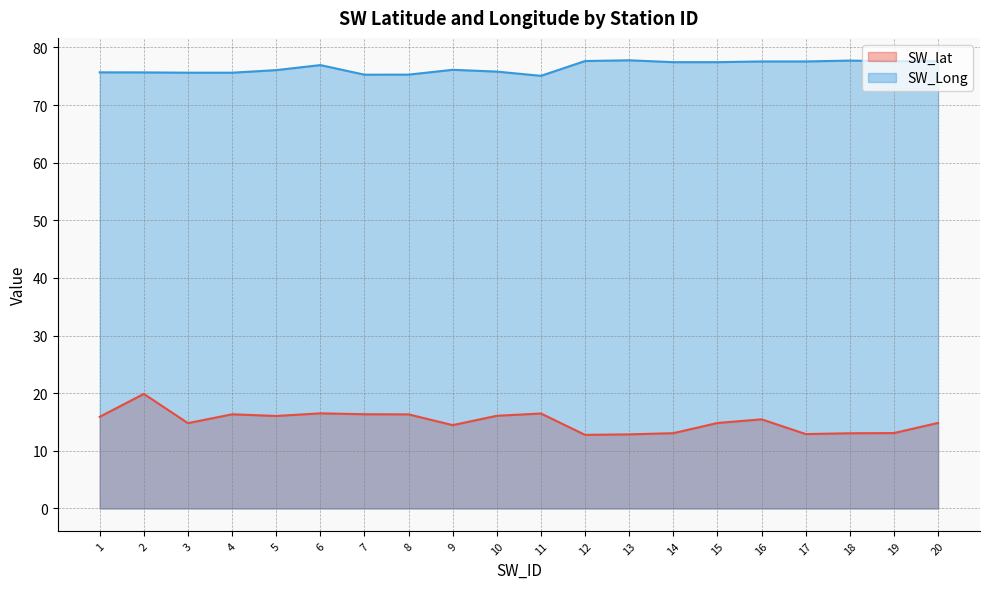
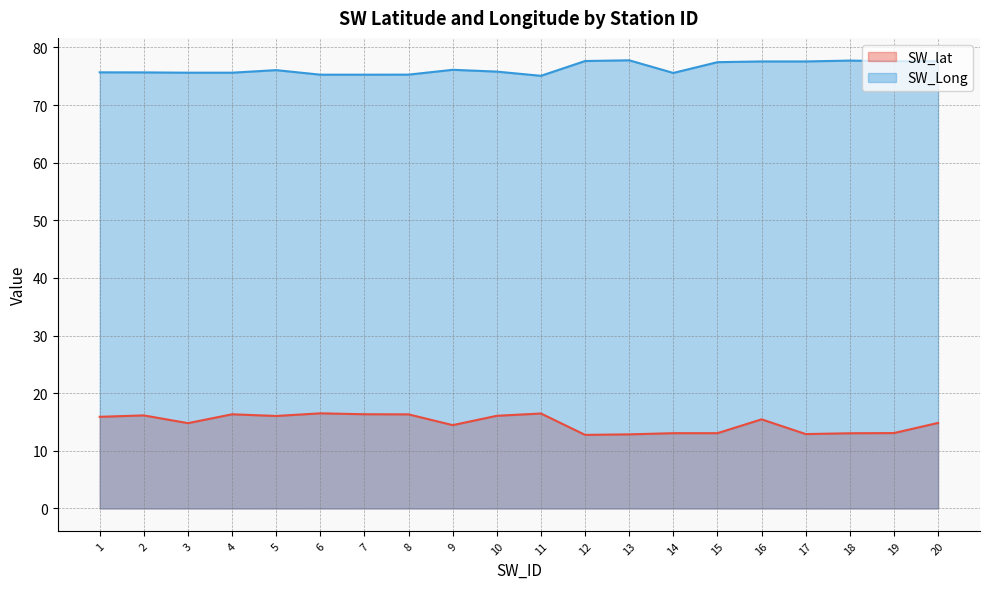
  {
    "SW_lat": {
      "1": 16,
-     "2": 20,
+     "2": 16,
      "3": 15,
      "4": 16,
      "5": 16,
      "6": 17,
      "7": 16,
      "8": 16,
      "9": 14,
      "10": 16,
      "11": 16,
      "12": 13,
      "13": 13,
      "14": 13,
-     "15": 15,
+     "15": 13,
      "16": 15,
      "17": 13,
      "18": 13,
      "19": 13,
      "20": 15
    },
    "SW_Long": {
      "1": 76,
      "2": 76,
      "3": 76,
      "4": 76,
      "5": 76,
-     "6": 77,
+     "6": 75,
      "7": 75,
      "8": 75,
      "9": 76,
      "10": 76,
      "11": 75,
      "12": 78,
      "13": 78,
-     "14": 77,
+     "14": 76,
      "15": 77,
      "16": 78,
      "17": 78,
      "18": 78
    }
  }
